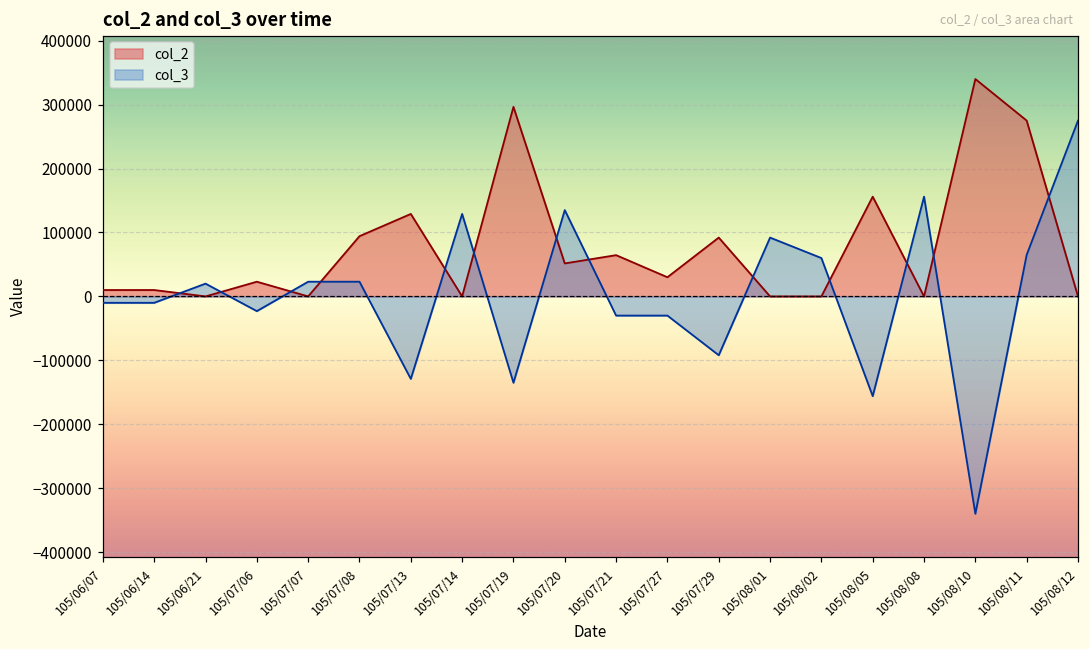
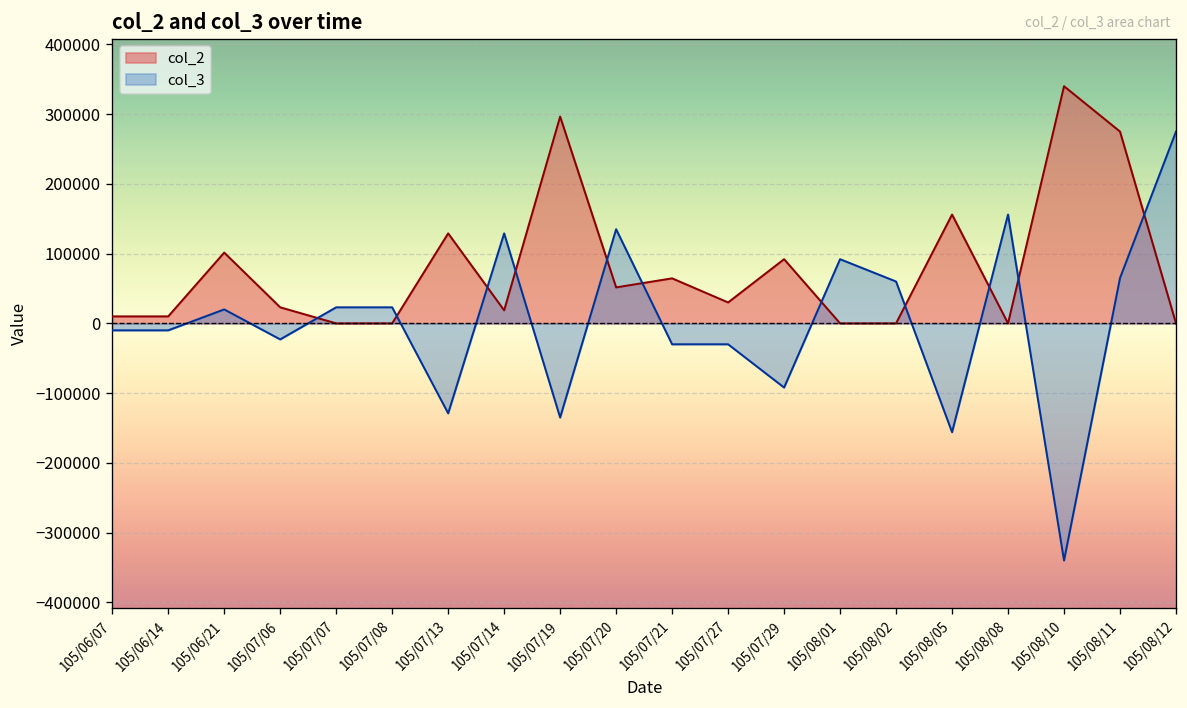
  {
    "col_2": {
      "105/06/07": 10000,
      "105/06/14": 10000,
-     "105/06/21": 0,
+     "105/06/21": 100000,
      "105/07/06": 20000,
      "105/07/07": 0,
-     "105/07/08": 90000,
+     "105/07/08": 0,
      "105/07/13": 130000,
-     "105/07/14": 0,
+     "105/07/14": 20000,
      "105/07/19": 300000,
      "105/07/20": 50000,
      "105/07/21": 60000,
      "105/07/27": 30000,
      "105/07/29": 90000,
      "105/08/01": 0,
      "105/08/02": 0,
      "105/08/05": 160000,
      "105/08/08": 0,
      "105/08/10": 340000,
      "105/08/11": 280000,
      "105/08/12": 0
    }
  }
